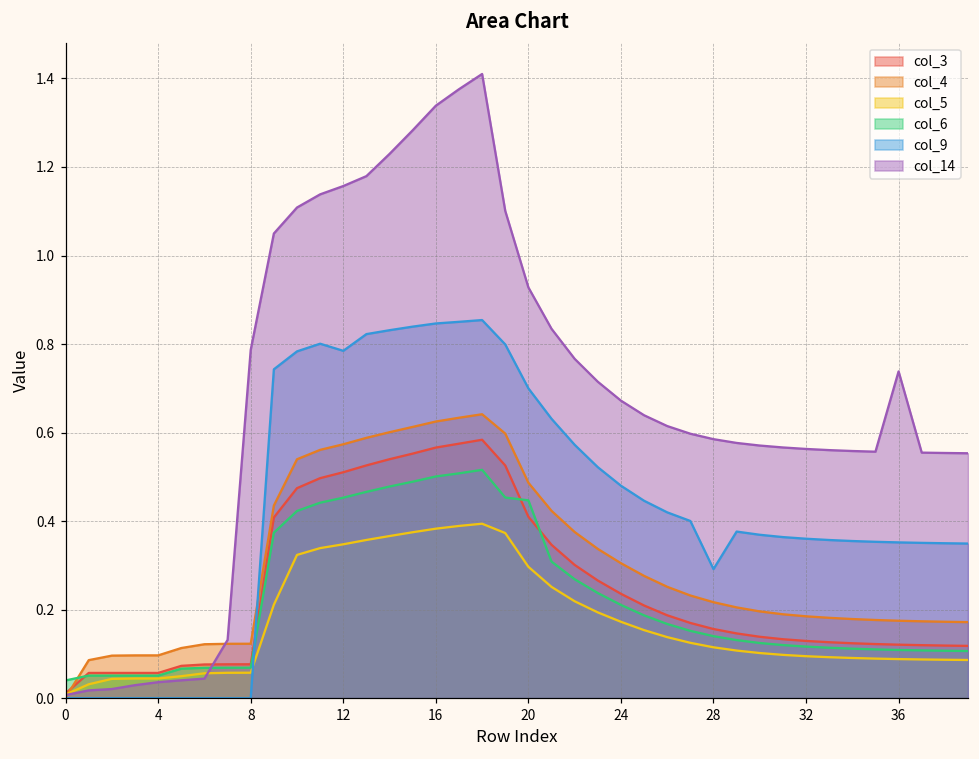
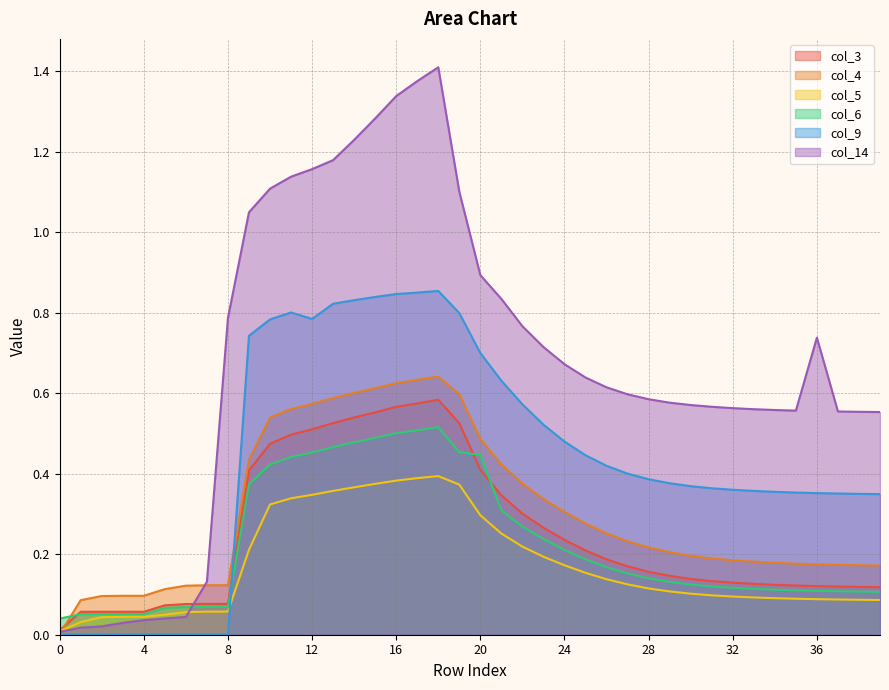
  {
    "col_6": {
      "0": 0.04,
      "8": 0.07,
      "12": 0.45,
      "16": 0.50,
      "20": 0.45,
      "24": 0.21,
      "28": 0.14,
      "32": 0.12,
      "36": 0.11
    },
    "col_9": {
      "4": 0.00,
      "8": 0.00,
      "12": 0.78,
      "16": 0.85,
      "20": 0.70,
      "24": 0.48,
-     "28": 0.29,
+     "28": 0.39,
      "32": 0.36,
      "36": 0.35
    },
    "col_14": {
      "4": 0.04,
      "8": 0.79,
      "12": 1.16,
      "16": 1.34,
-     "20": 0.93,
+     "20": 0.89,
      "24": 0.67,
      "28": 0.59,
      "32": 0.56,
      "36": 0.74
    }
  }
